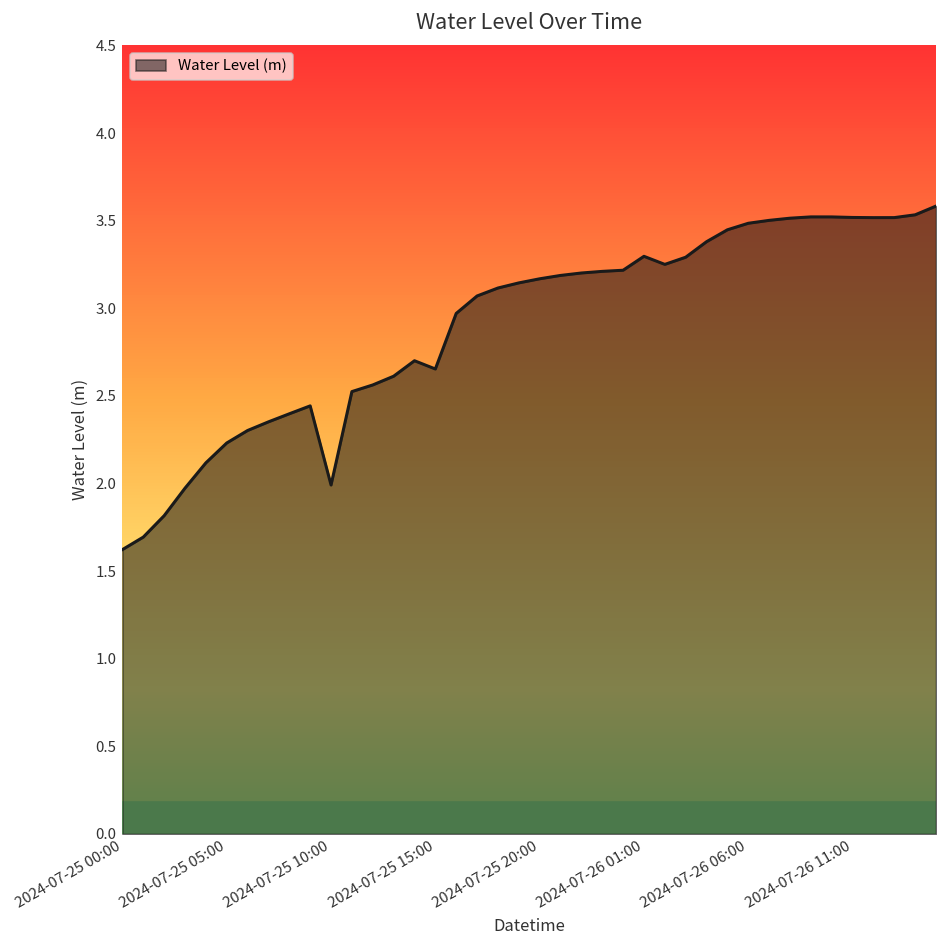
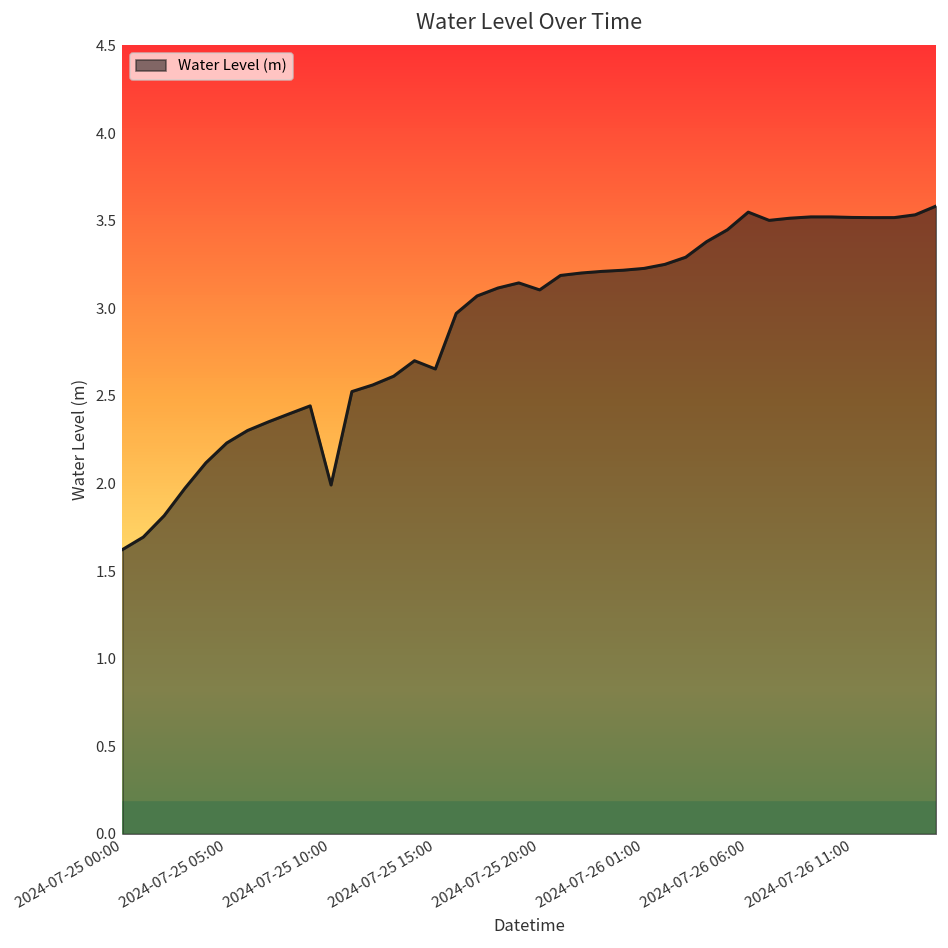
  {
    "2024-07-25 00:00": 1.62,
    "2024-07-25 05:00": 2.23,
    "2024-07-25 10:00": 1.99,
    "2024-07-25 15:00": 2.65,
-   "2024-07-25 20:00": 3.17,
-   "2024-07-26 01:00": 3.30,
-   "2024-07-26 06:00": 3.49,
+   "2024-07-25 20:00": 3.10,
+   "2024-07-26 01:00": 3.23,
+   "2024-07-26 06:00": 3.55,
    "2024-07-26 11:00": 3.52
  }
